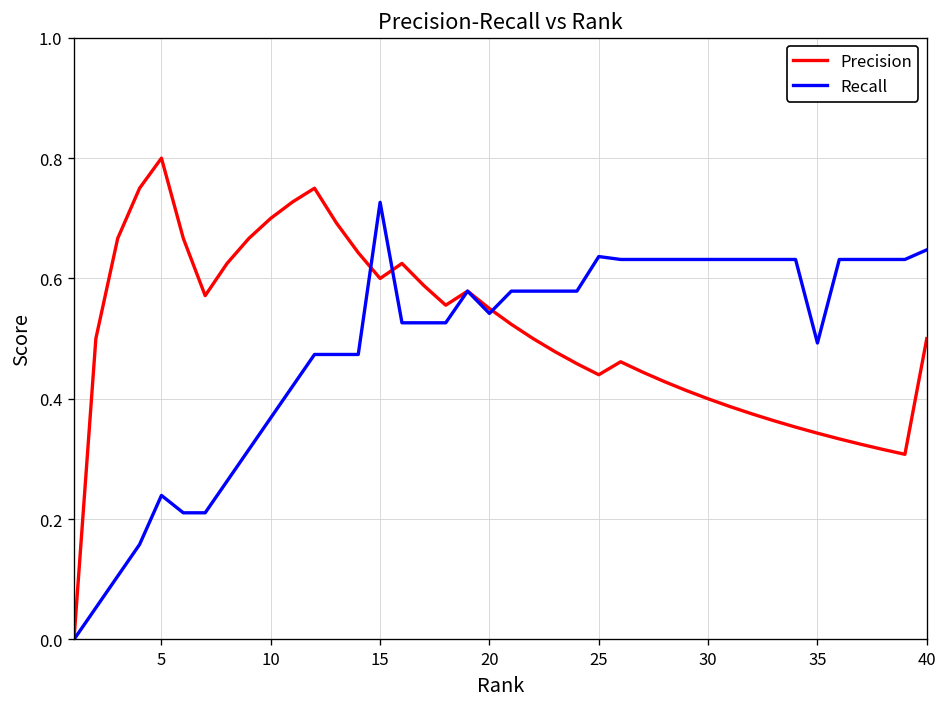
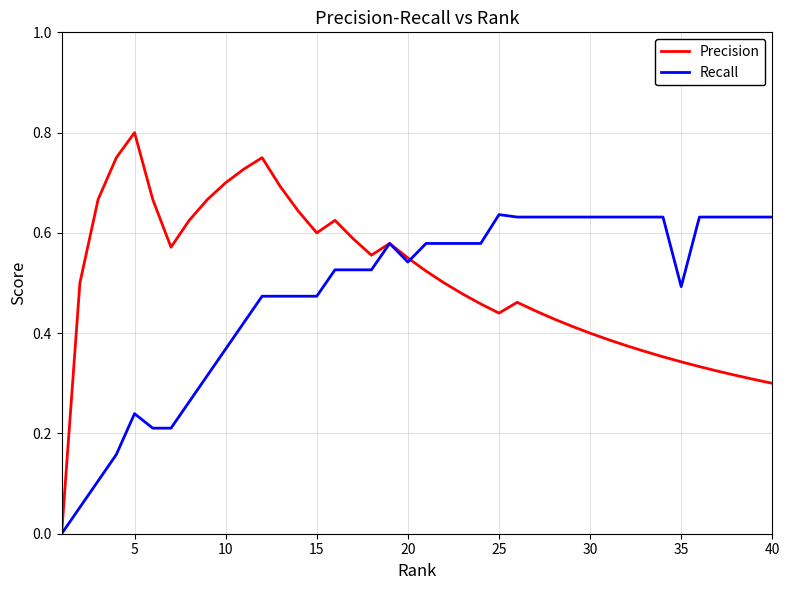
  {
    "Precision": {
      "5": 0.8,
      "10": 0.7,
      "15": 0.6,
      "20": 0.55,
      "25": 0.44,
      "30": 0.4,
      "35": 0.34,
-     "40": 0.5
+     "40": 0.3
    },
    "Recall": {
      "5": 0.24,
      "10": 0.37,
-     "15": 0.73,
+     "15": 0.47,
      "20": 0.54,
      "25": 0.64,
      "30": 0.63,
      "35": 0.49,
-     "40": 0.65
+     "40": 0.63
    }
  }
